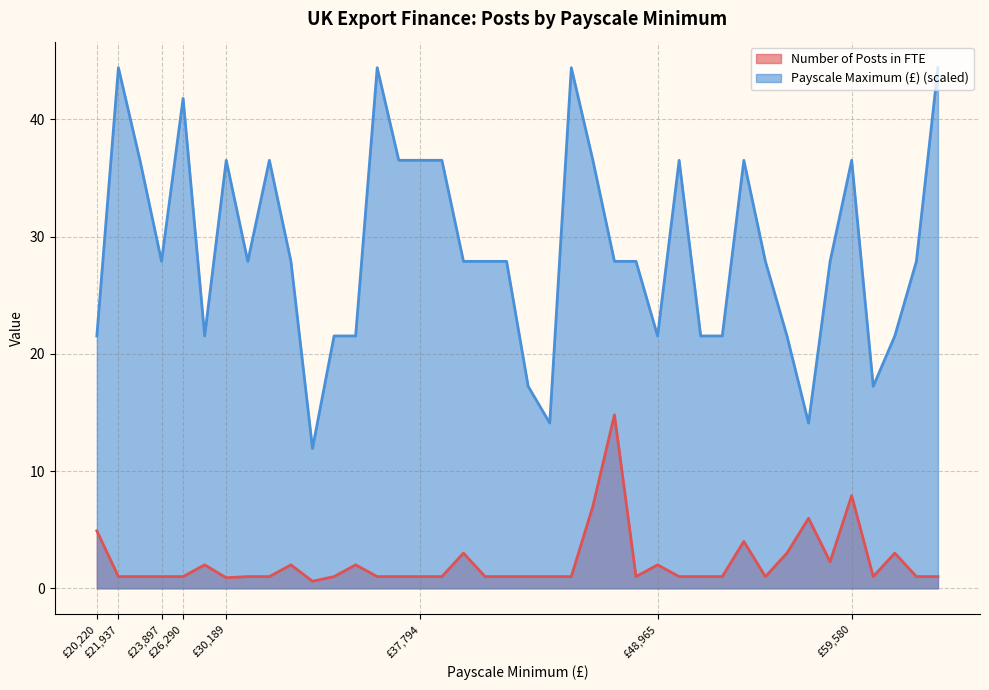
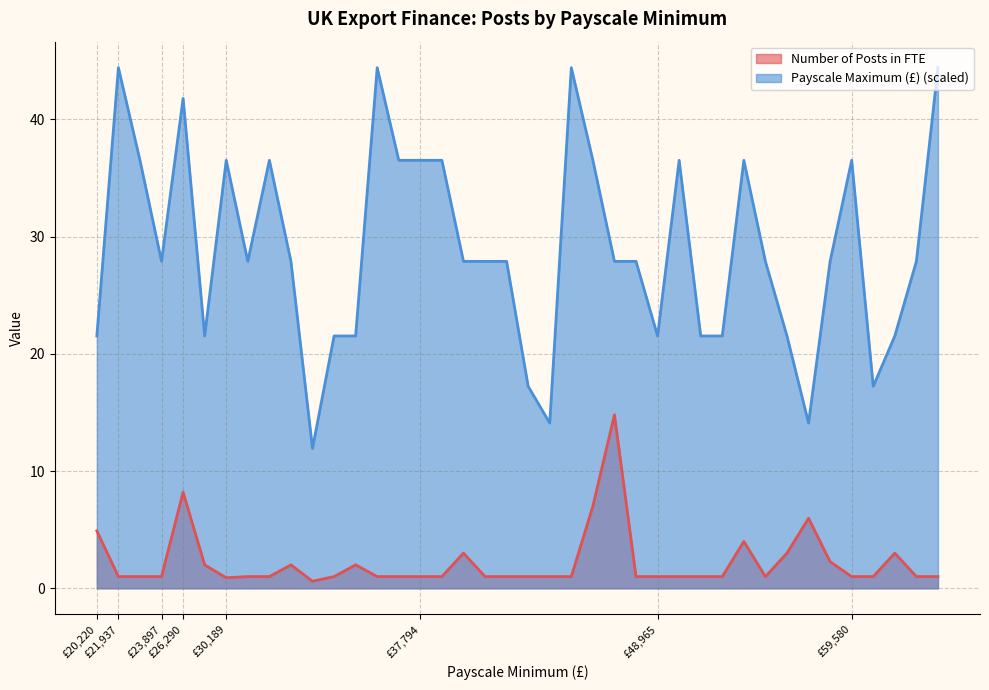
  {
    "Number of Posts in FTE": {
      "£20,220": 4.9,
      "£21,937": 1.0,
      "£23,897": 1.0,
-     "£26,290": 1.0,
+     "£26,290": 8.2,
      "£30,189": 0.9,
      "£37,794": 1.0,
-     "£48,965": 2,
-     "£59,580": 7.9
+     "£48,965": 1,
+     "£59,580": 1.0
    },
    "Payscale Maximum (£) (scaled)": {
      "£20,220": 21.5,
      "£21,937": 44.4,
      "£23,897": 27.9,
      "£26,290": 41.8,
      "£30,189": 36.5,
      "£37,794": 36.5,
      "£48,965": 21.5,
      "£59,580": 36.5
    }
  }
